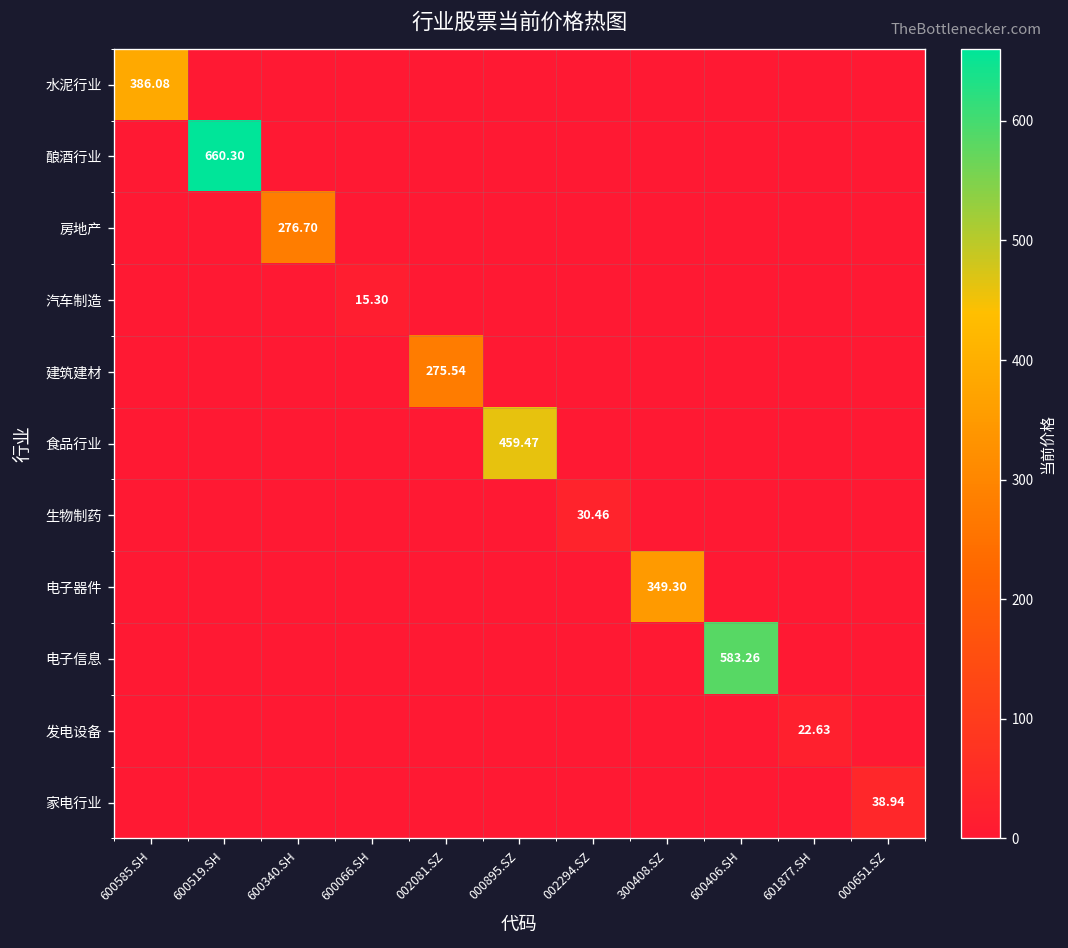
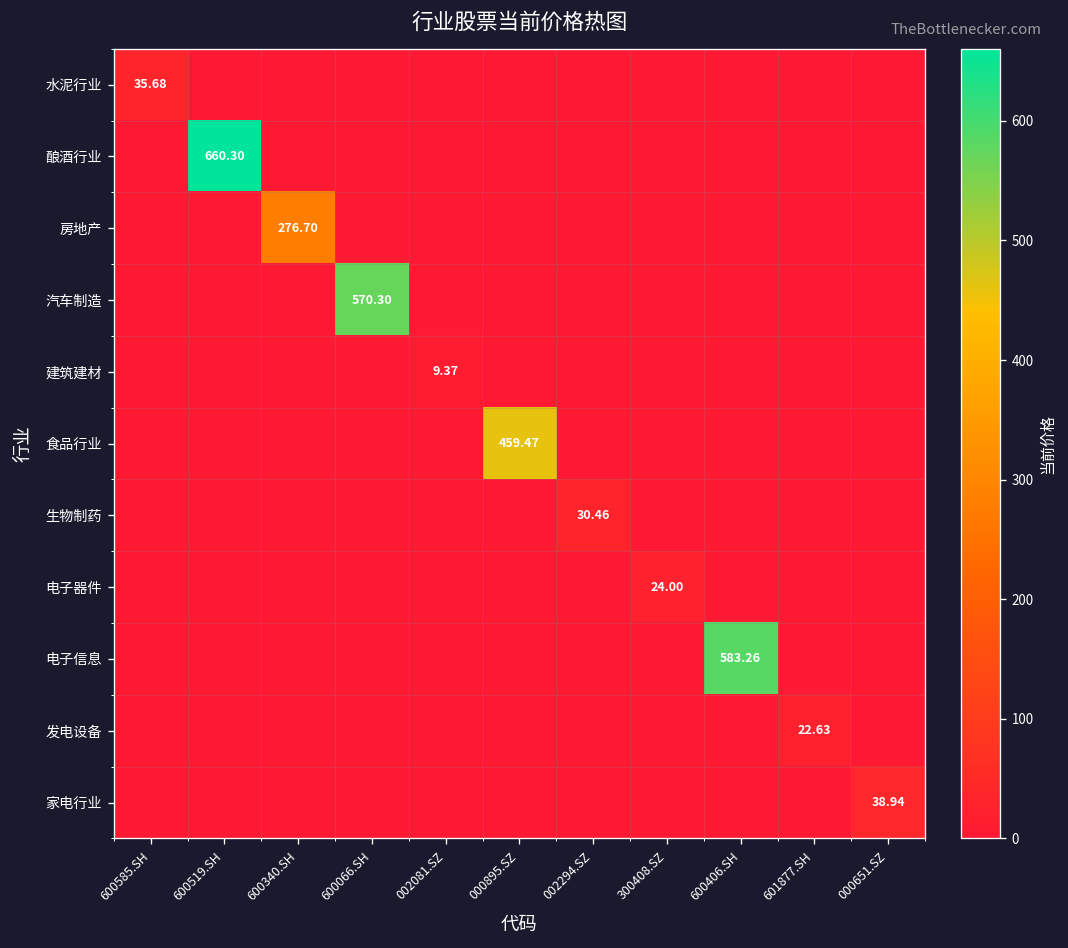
  {
    "水泥行业": {
-     "600585.SH": 386.08
+     "600585.SH": 35.68
    },
    "酿酒行业": {
      "600519.SH": 660.30
    },
    "房地产": {
      "600340.SH": 276.70
    },
    "汽车制造": {
-     "600066.SH": 15.30
+     "600066.SH": 570.30
    },
    "建筑建材": {
-     "002081.SZ": 275.54
+     "002081.SZ": 9.37
    },
    "食品行业": {
      "000895.SZ": 459.47
    },
    "生物制药": {
      "002294.SZ": 30.46
    },
    "电子器件": {
-     "300408.SZ": 349.30
+     "300408.SZ": 24.00
    },
    "电子信息": {
      "600406.SH": 583.26
    },
    "发电设备": {
      "601877.SH": 22.63
    },
    "家电行业": {
      "000651.SZ": 38.94
    }
  }
